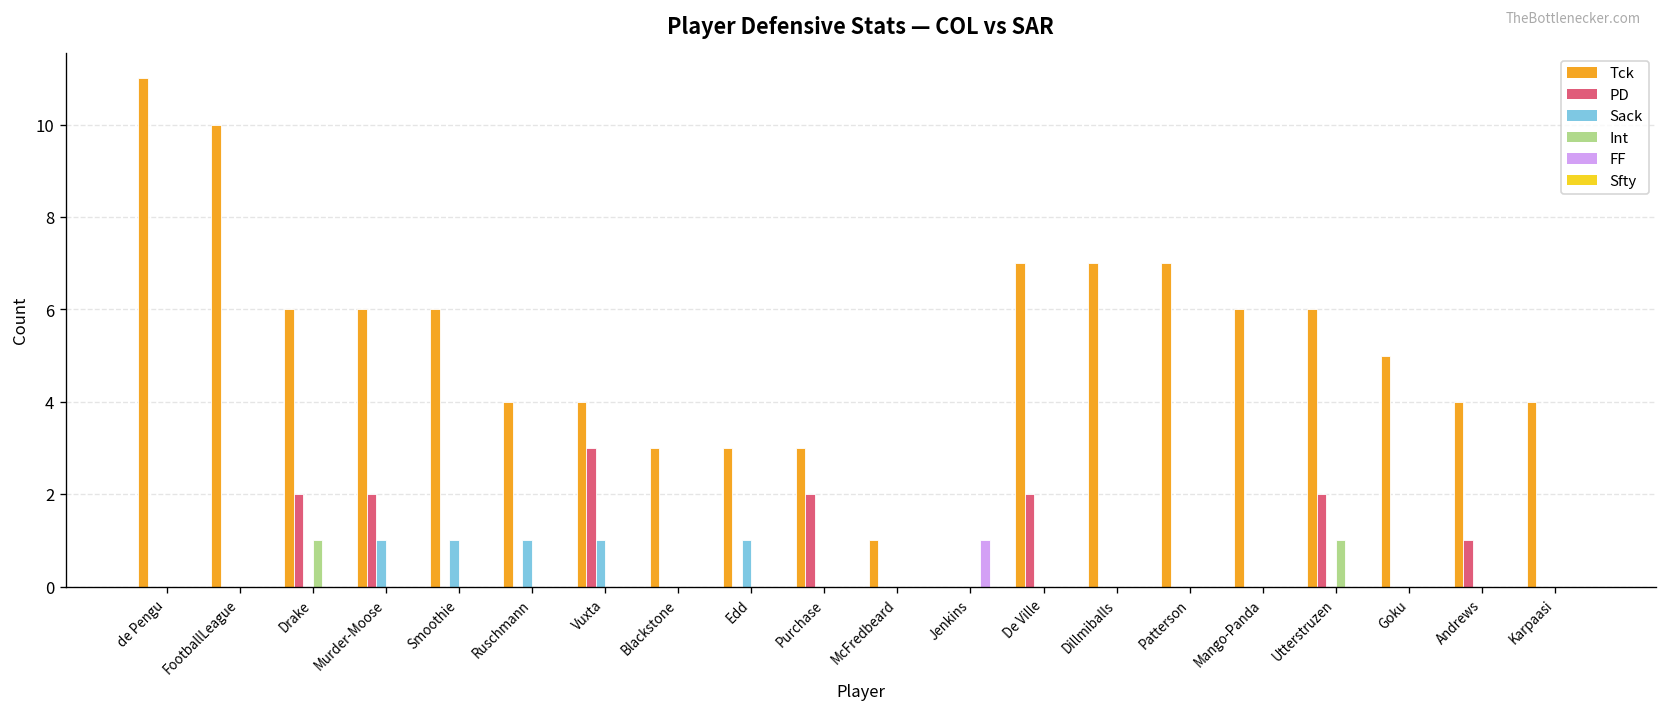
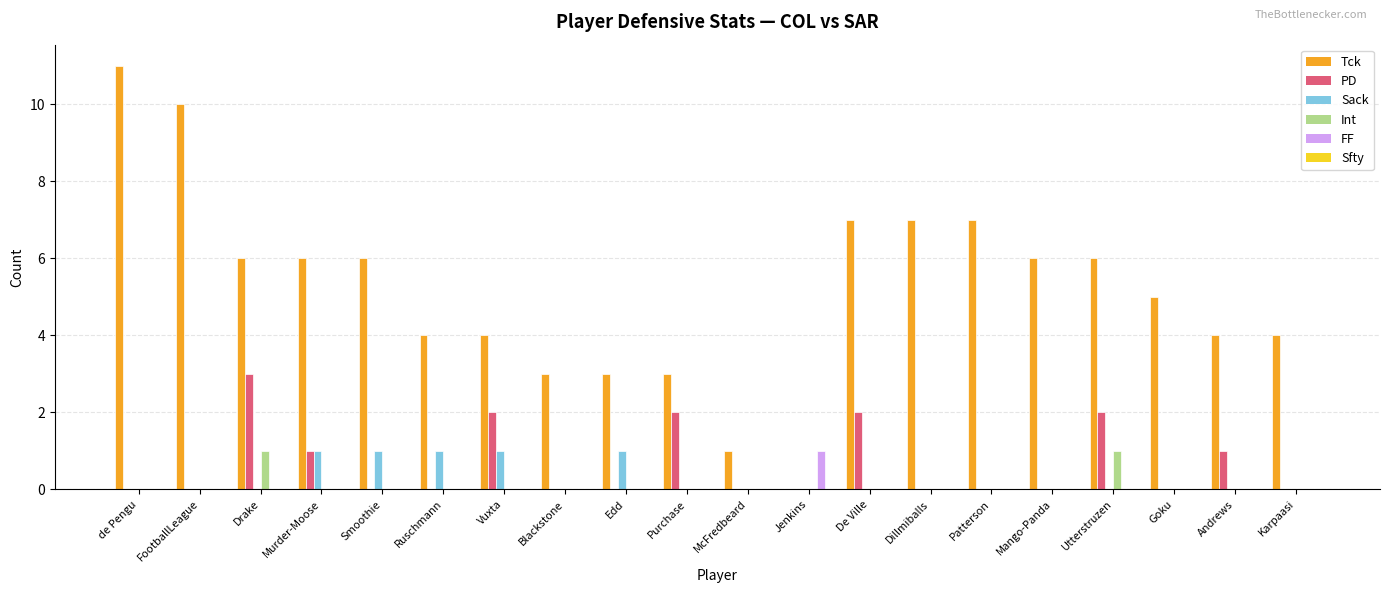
  {
    "PD": {
      "de Pengu": 0,
      "FootballLeague": 0,
-     "Drake": 2,
-     "Murder-Moose": 2,
+     "Drake": 3,
+     "Murder-Moose": 1,
      "Smoothie": 0,
      "Ruschmann": 0,
-     "Vuxta": 3,
+     "Vuxta": 2,
      "Blackstone": 0,
      "Edd": 0,
      "Purchase": 2,
      "McFredbeard": 0,
      "Jenkins": 0,
      "De Ville": 2,
      "Dillmiballs": 0,
      "Patterson": 0,
      "Mango-Panda": 0,
      "Utterstruzen": 2,
      "Goku": 0,
      "Andrews": 1,
      "Karpaasi": 0
    },
    "Sack": {
      "de Pengu": 0,
      "FootballLeague": 0,
      "Drake": 0,
      "Murder-Moose": 1,
      "Smoothie": 1,
      "Ruschmann": 1,
      "Vuxta": 1,
      "Blackstone": 0,
      "Edd": 1,
      "Purchase": 0,
      "McFredbeard": 0,
      "Jenkins": 0,
      "De Ville": 0,
      "Dillmiballs": 0,
      "Patterson": 0,
      "Mango-Panda": 0,
      "Utterstruzen": 0,
      "Goku": 0,
      "Andrews": 0,
      "Karpaasi": 0
    },
    "Int": {
      "de Pengu": 0,
      "FootballLeague": 0,
      "Drake": 1,
      "Murder-Moose": 0,
      "Smoothie": 0,
      "Ruschmann": 0,
      "Vuxta": 0,
      "Blackstone": 0,
      "Edd": 0,
      "Purchase": 0,
      "McFredbeard": 0,
      "Jenkins": 0,
      "De Ville": 0,
      "Dillmiballs": 0,
      "Patterson": 0,
      "Mango-Panda": 0,
      "Utterstruzen": 1,
      "Goku": 0,
      "Andrews": 0,
      "Karpaasi": 0
    },
    "FF": {
      "de Pengu": 0,
      "FootballLeague": 0,
      "Drake": 0,
      "Murder-Moose": 0,
      "Smoothie": 0,
      "Ruschmann": 0,
      "Vuxta": 0,
      "Blackstone": 0,
      "Edd": 0,
      "Purchase": 0,
      "McFredbeard": 0,
      "Jenkins": 1,
      "De Ville": 0,
      "Dillmiballs": 0,
      "Patterson": 0,
      "Mango-Panda": 0,
      "Utterstruzen": 0,
      "Goku": 0,
      "Andrews": 0,
      "Karpaasi": 0
    }
  }
